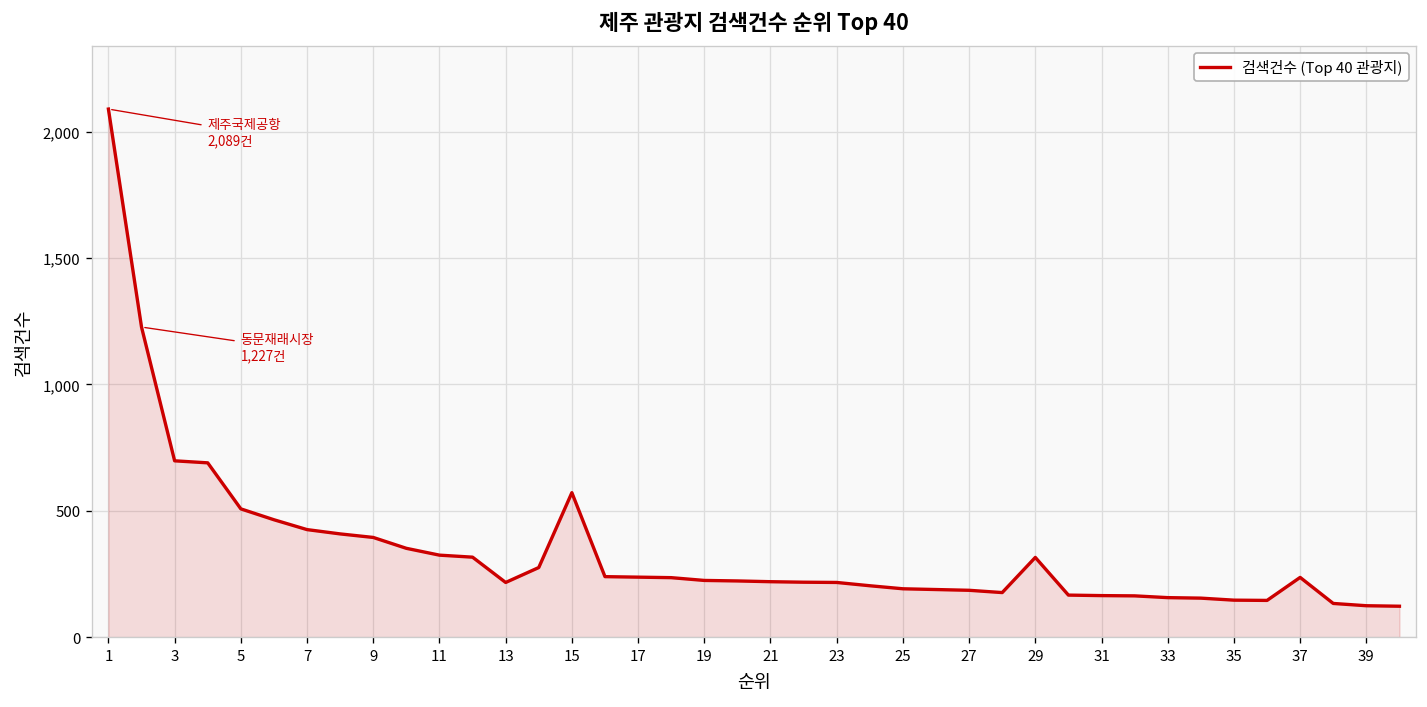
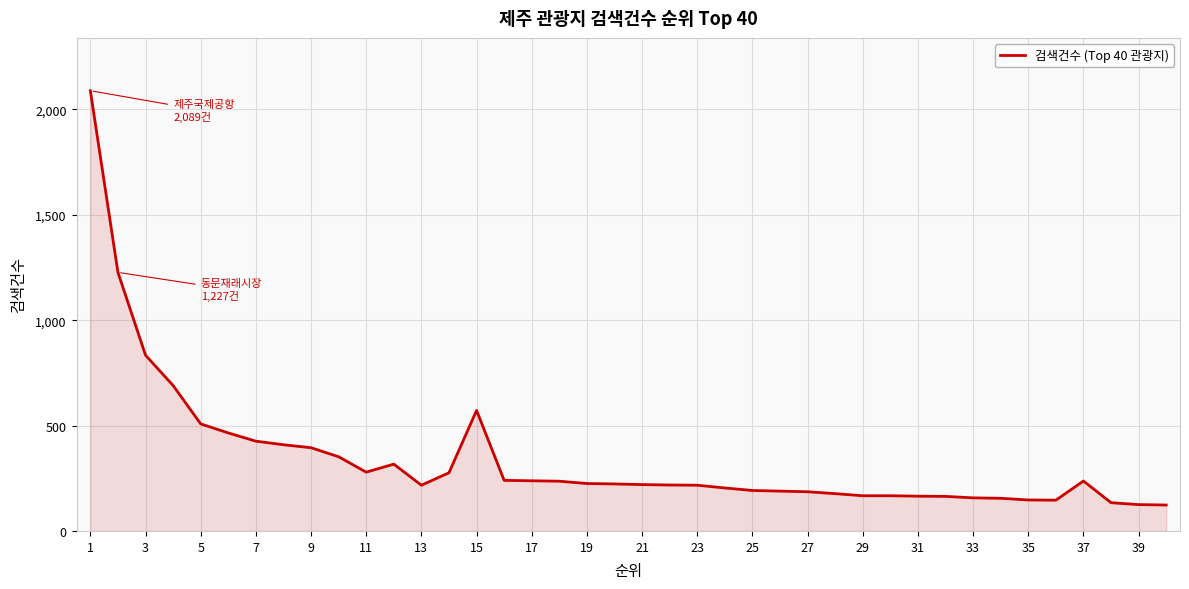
  {
-   "3": 700,
+   "3": 830,
    "5": 510,
    "7": 430,
    "9": 400,
-   "11": 330,
+   "11": 280,
    "13": 220,
    "15": 570,
    "17": 240,
    "19": 230,
    "21": 220,
    "23": 220,
    "25": 190,
    "27": 190,
-   "29": 320,
+   "29": 170,
    "31": 170,
    "33": 160,
    "35": 150,
    "37": 240,
    "39": 130
  }
